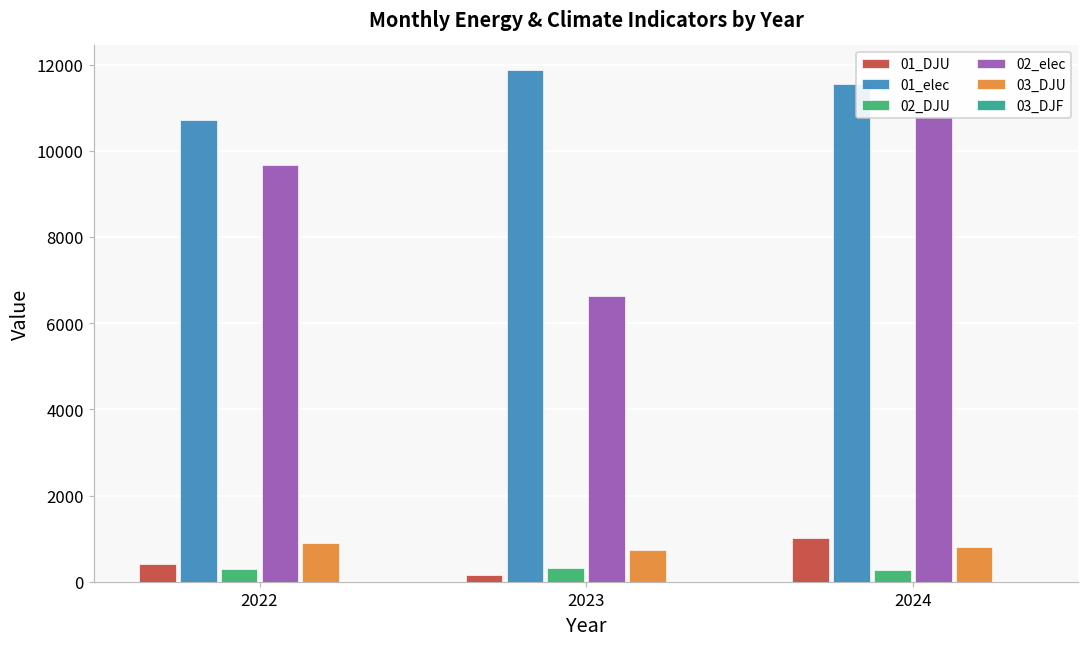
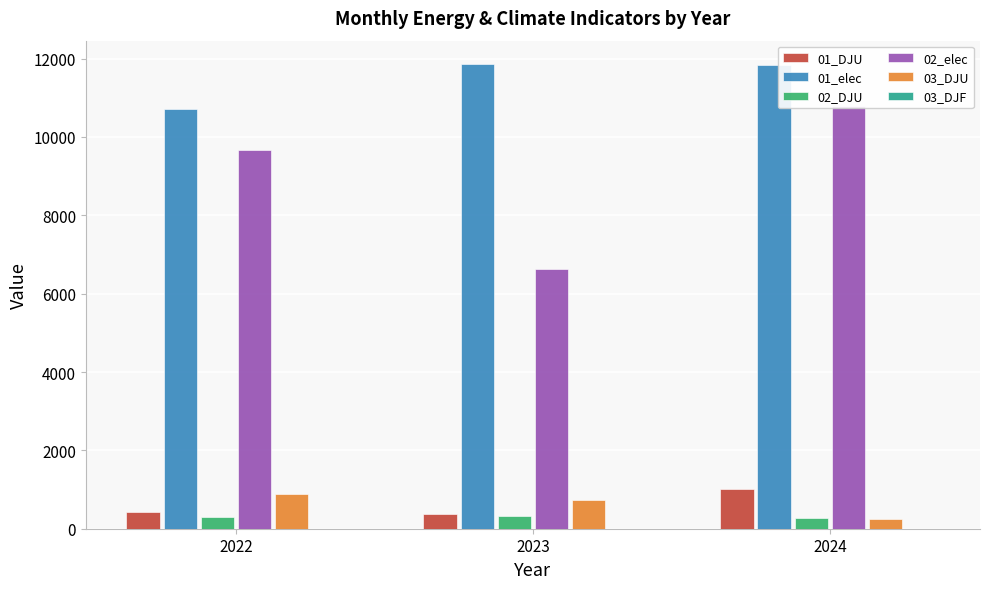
  {
    "01_DJU": {
      "2022": 400,
-     "2023": 100,
+     "2023": 400,
      "2024": 1000
    },
    "01_elec": {
      "2022": 10700,
      "2023": 11900,
-     "2024": 11600
+     "2024": 11800
    },
    "02_elec": {
      "2022": 9700,
      "2023": 6600
    },
    "03_DJU": {
      "2022": 900,
      "2023": 700,
-     "2024": 800
+     "2024": 300
    }
  }
